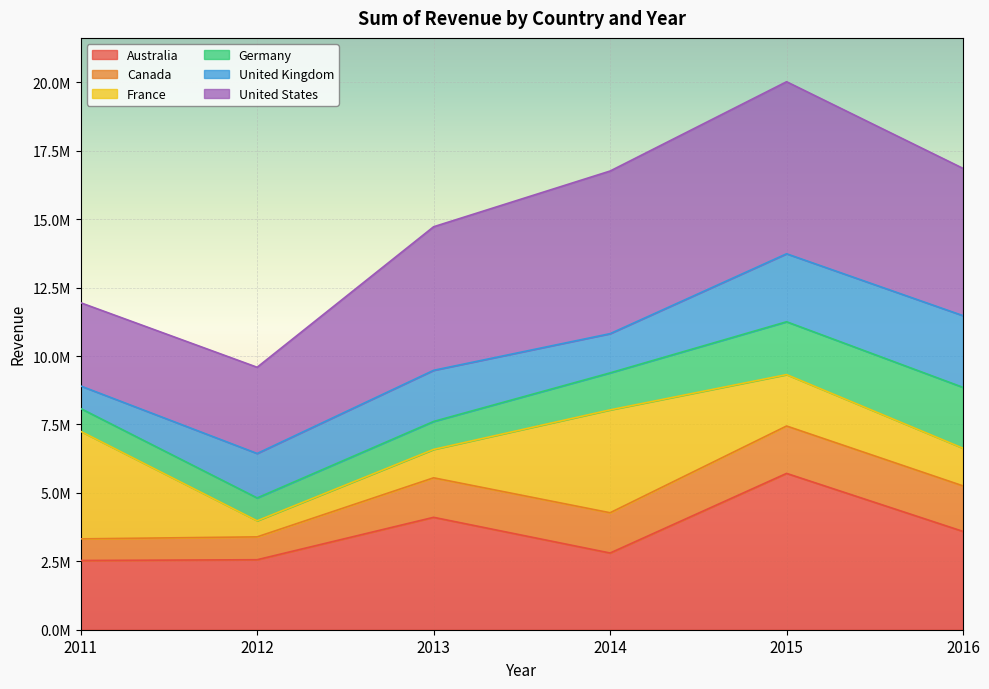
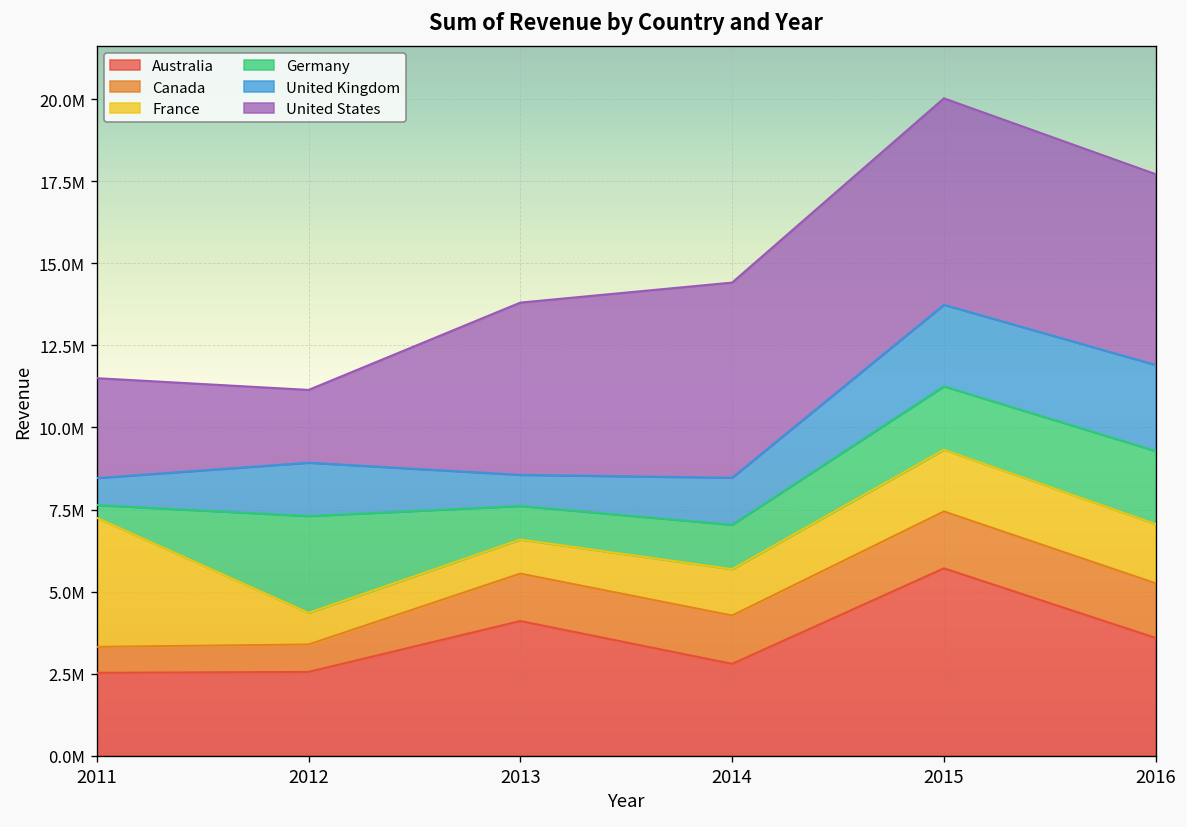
  {
    "France": {
      "2011": 3900000,
-     "2012": 600000,
+     "2012": 1000000,
      "2013": 1000000,
-     "2014": 3800000,
+     "2014": 1400000,
      "2015": 1900000,
-     "2016": 1400000
+     "2016": 1800000
    },
    "Germany": {
-     "2011": 800000,
-     "2012": 800000,
+     "2011": 400000,
+     "2012": 2900000,
      "2013": 1000000,
      "2014": 1400000,
      "2015": 1900000,
      "2016": 2200000
    },
    "United Kingdom": {
      "2011": 800000,
      "2012": 1600000,
-     "2013": 1900000,
+     "2013": 900000,
      "2014": 1400000,
      "2015": 2500000,
      "2016": 2600000
    },
    "United States": {
      "2011": 3000000,
-     "2012": 3200000,
+     "2012": 2200000,
      "2013": 5200000,
      "2014": 5900000,
      "2015": 6300000,
-     "2016": 5400000
+     "2016": 5800000
    }
  }
